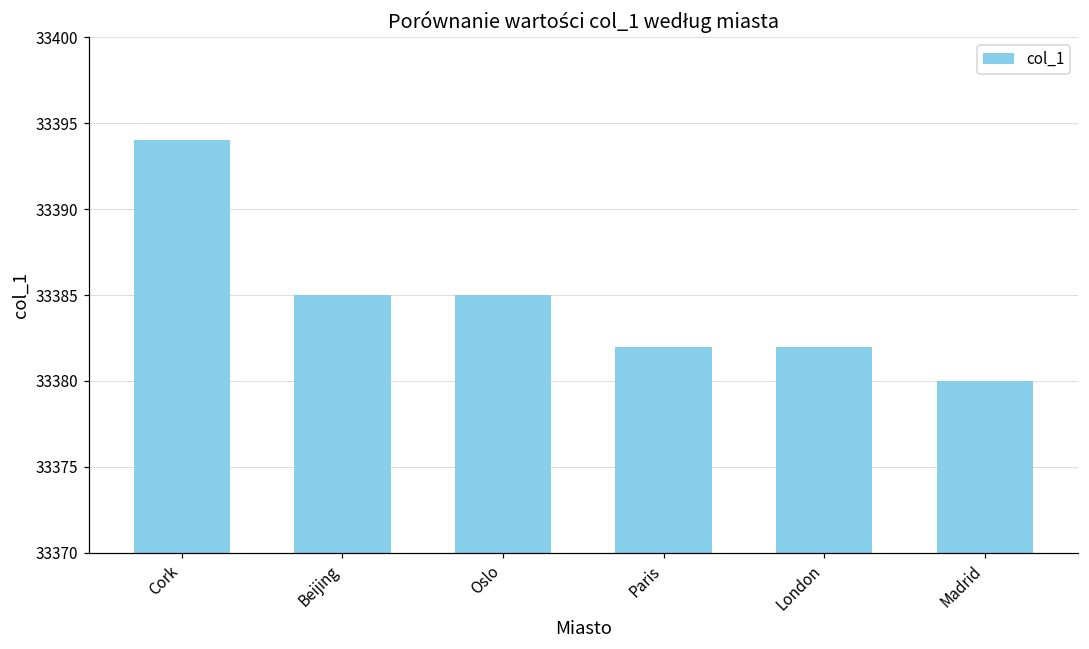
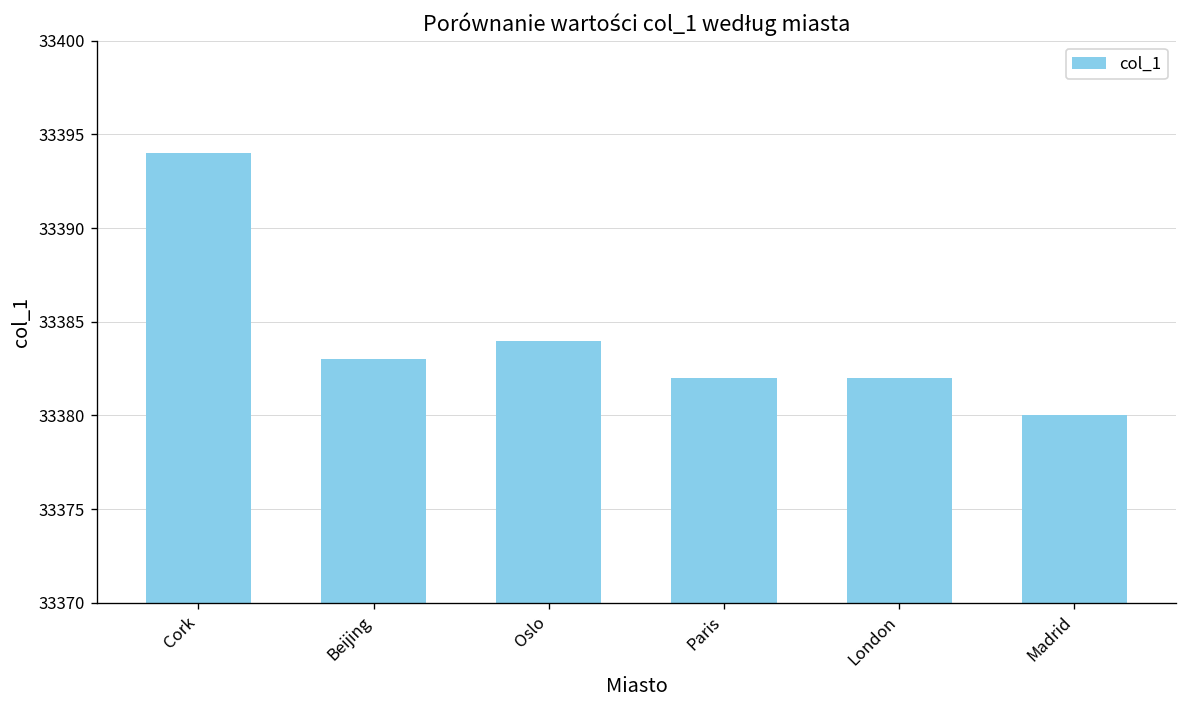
  {
    "Cork": 33394,
-   "Beijing": 33385,
-   "Oslo": 33385,
+   "Beijing": 33383,
+   "Oslo": 33384,
    "Paris": 33382,
    "London": 33382,
    "Madrid": 33380
  }
